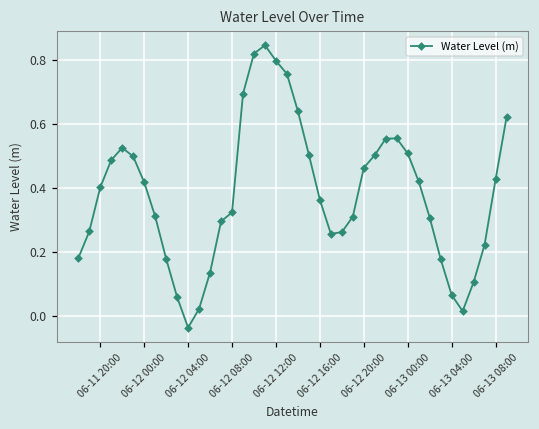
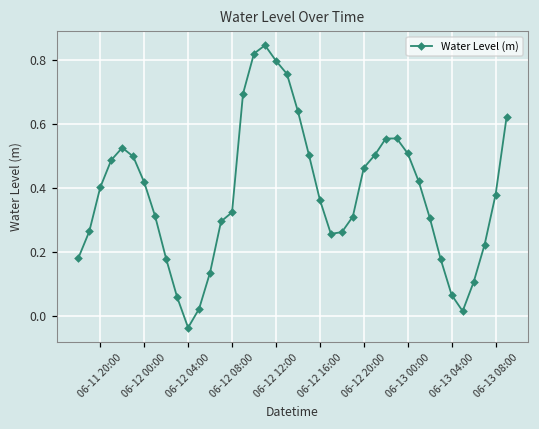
  {
    "06-11 20:00": 0.40,
    "06-12 00:00": 0.42,
    "06-12 04:00": -0.03,
    "06-12 08:00": 0.32,
    "06-12 12:00": 0.80,
    "06-12 16:00": 0.36,
    "06-12 20:00": 0.46,
    "06-13 00:00": 0.51,
    "06-13 04:00": 0.07,
-   "06-13 08:00": 0.43
+   "06-13 08:00": 0.38
  }
